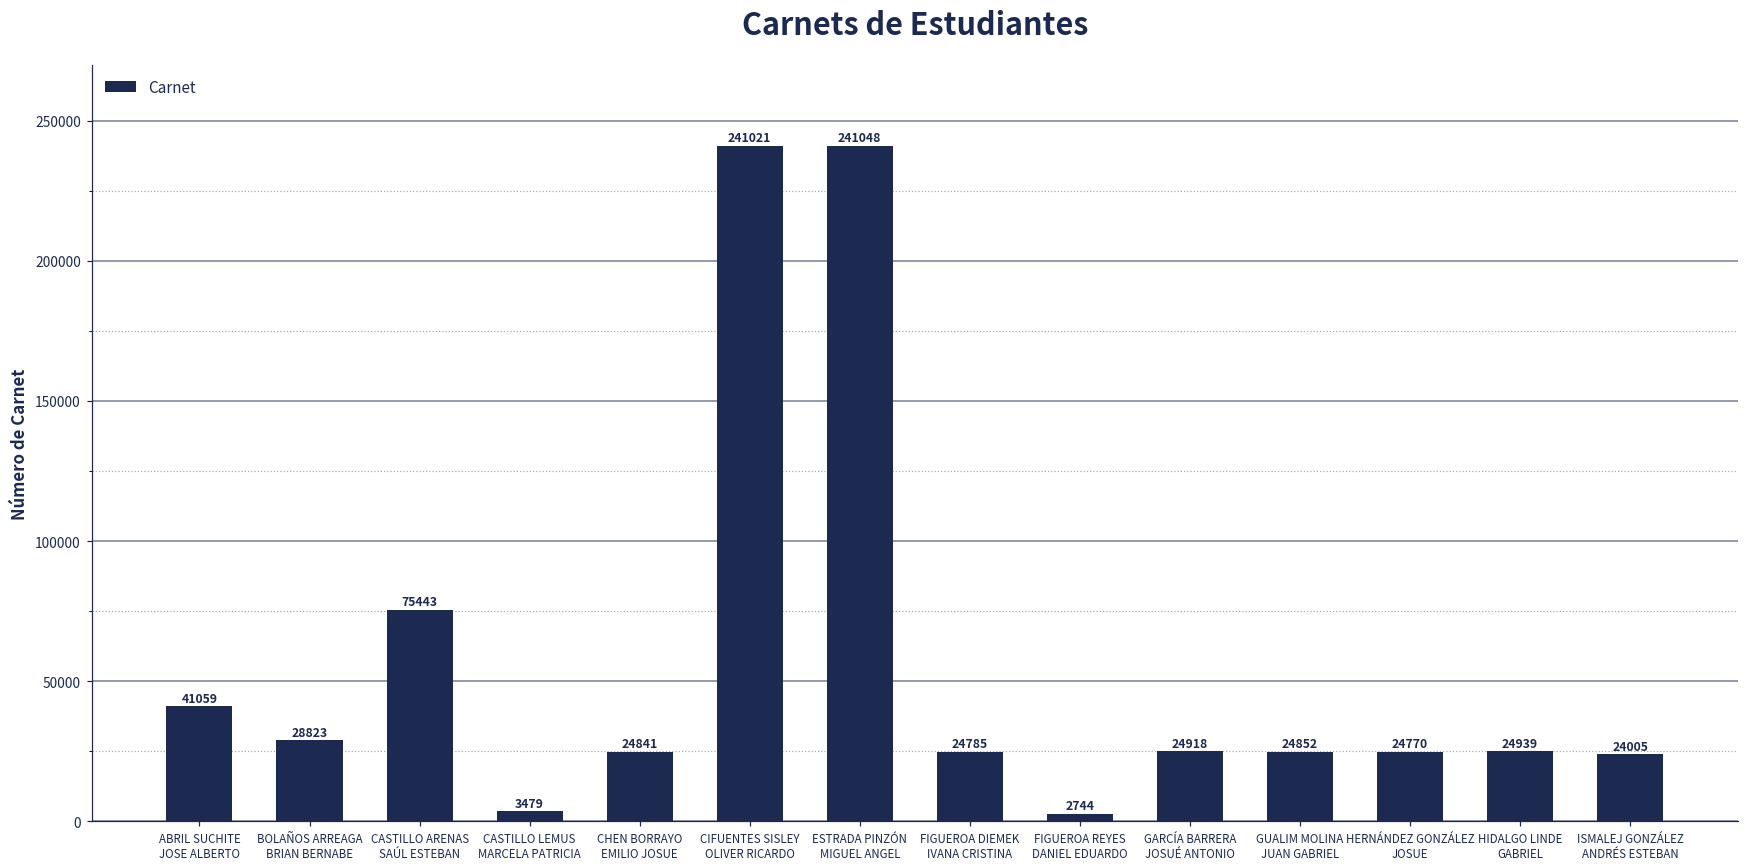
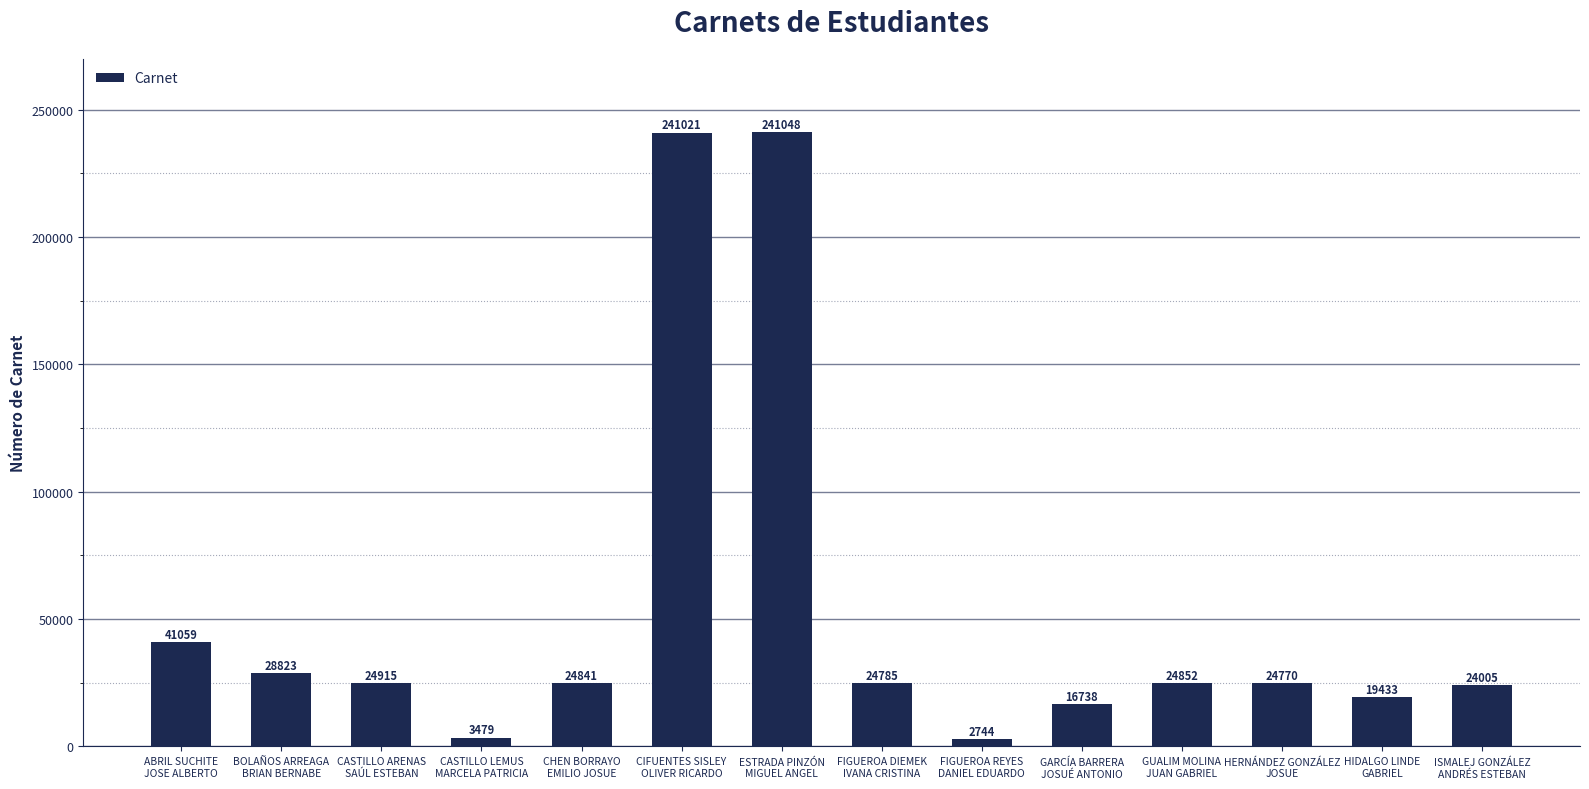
  {
    "ABRIL SUCHITE JOSE ALBERTO": 41059,
    "BOLAÑOS ARREAGA BRIAN BERNABE": 28823,
-   "CASTILLO ARENAS SAÚL ESTEBAN": 75443,
+   "CASTILLO ARENAS SAÚL ESTEBAN": 24915,
    "CASTILLO LEMUS MARCELA PATRICIA": 3479,
    "CHEN BORRAYO EMILIO JOSUE": 24841,
    "CIFUENTES SISLEY OLIVER RICARDO": 241021,
    "ESTRADA PINZÓN MIGUEL ANGEL": 241048,
    "FIGUEROA DIEMEK IVANA CRISTINA": 24785,
    "FIGUEROA REYES DANIEL EDUARDO": 2744,
-   "GARCÍA BARRERA JOSUÉ ANTONIO": 24918,
+   "GARCÍA BARRERA JOSUÉ ANTONIO": 16738,
    "GUALIM MOLINA JUAN GABRIEL": 24852,
    "HERNÁNDEZ GONZÁLEZ JOSUE": 24770,
-   "HIDALGO LINDE GABRIEL": 24939,
+   "HIDALGO LINDE GABRIEL": 19433,
    "ISMALEJ GONZÁLEZ ANDRÉS ESTEBAN": 24005
  }
